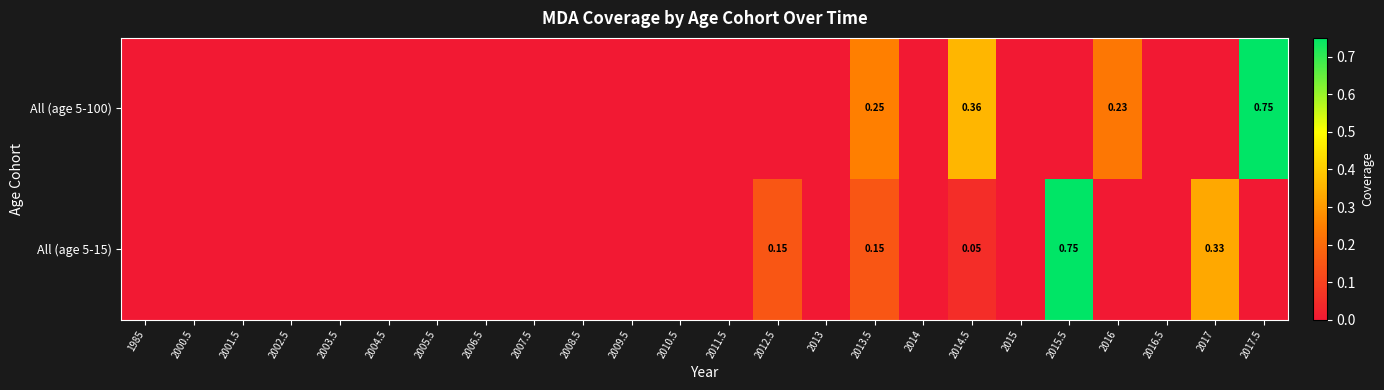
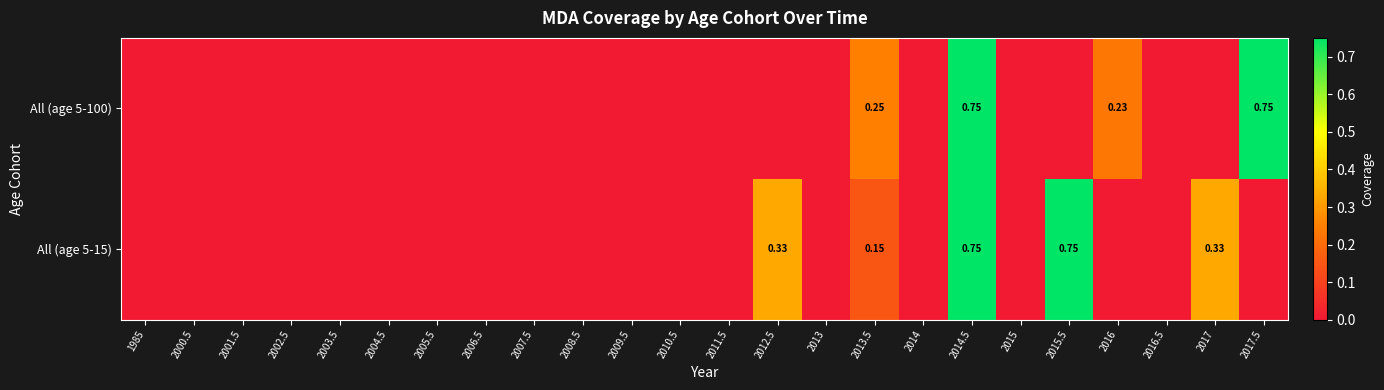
  {
    "All (age 5-100)": {
      "2013.5": 0.25,
-     "2014.5": 0.36,
+     "2014.5": 0.75,
      "2016": 0.23,
      "2017.5": 0.75
    },
    "All (age 5-15)": {
-     "2012.5": 0.15,
+     "2012.5": 0.33,
      "2013.5": 0.15,
-     "2014.5": 0.05,
+     "2014.5": 0.75,
      "2015.5": 0.75,
      "2017": 0.33
    }
  }
